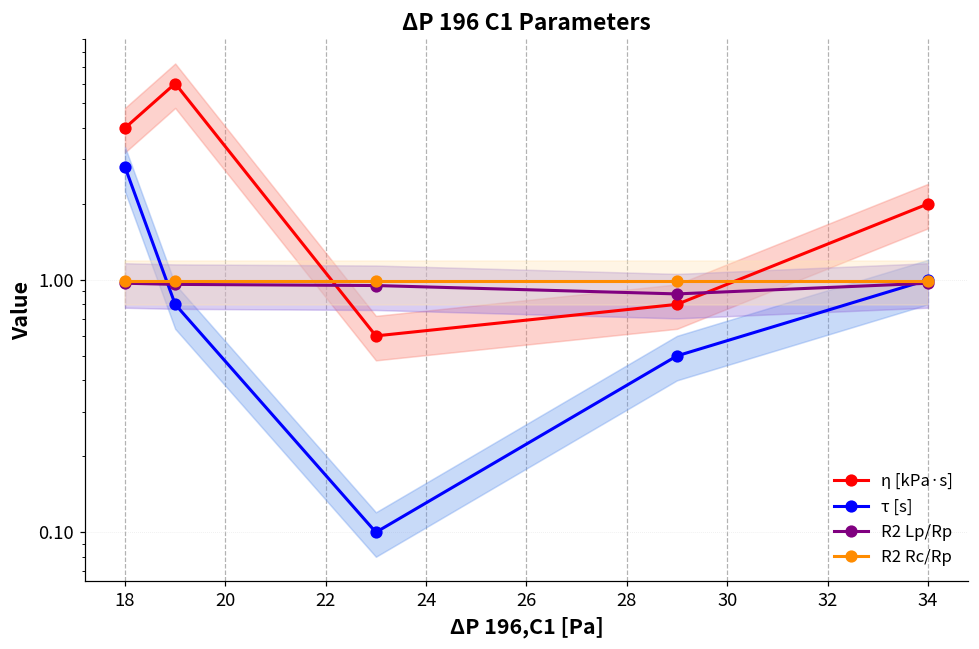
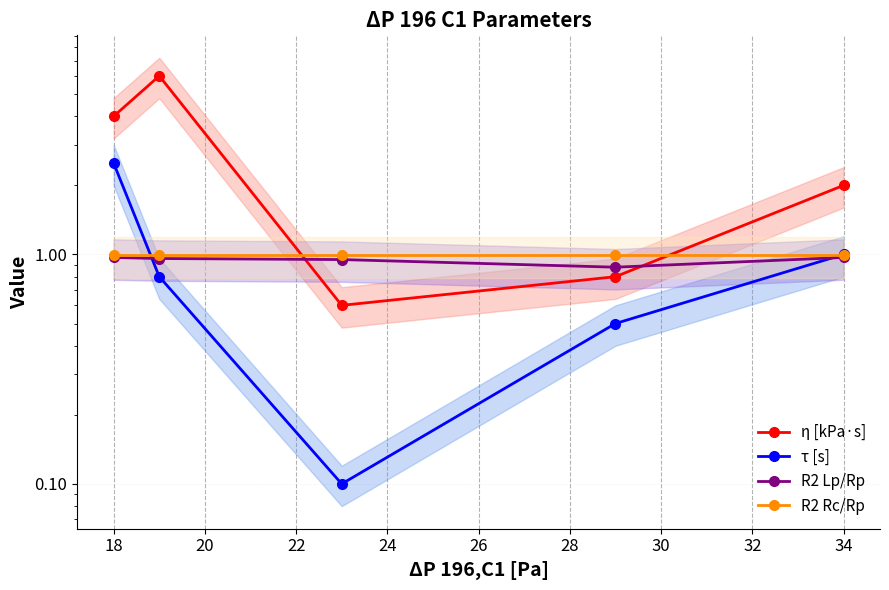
  {
    "η [kPa·s]": {
      "18": 4.0,
      "34": 2.0
    },
    "τ [s]": {
-     "18": 2.8
+     "18": 2.5
    }
  }
